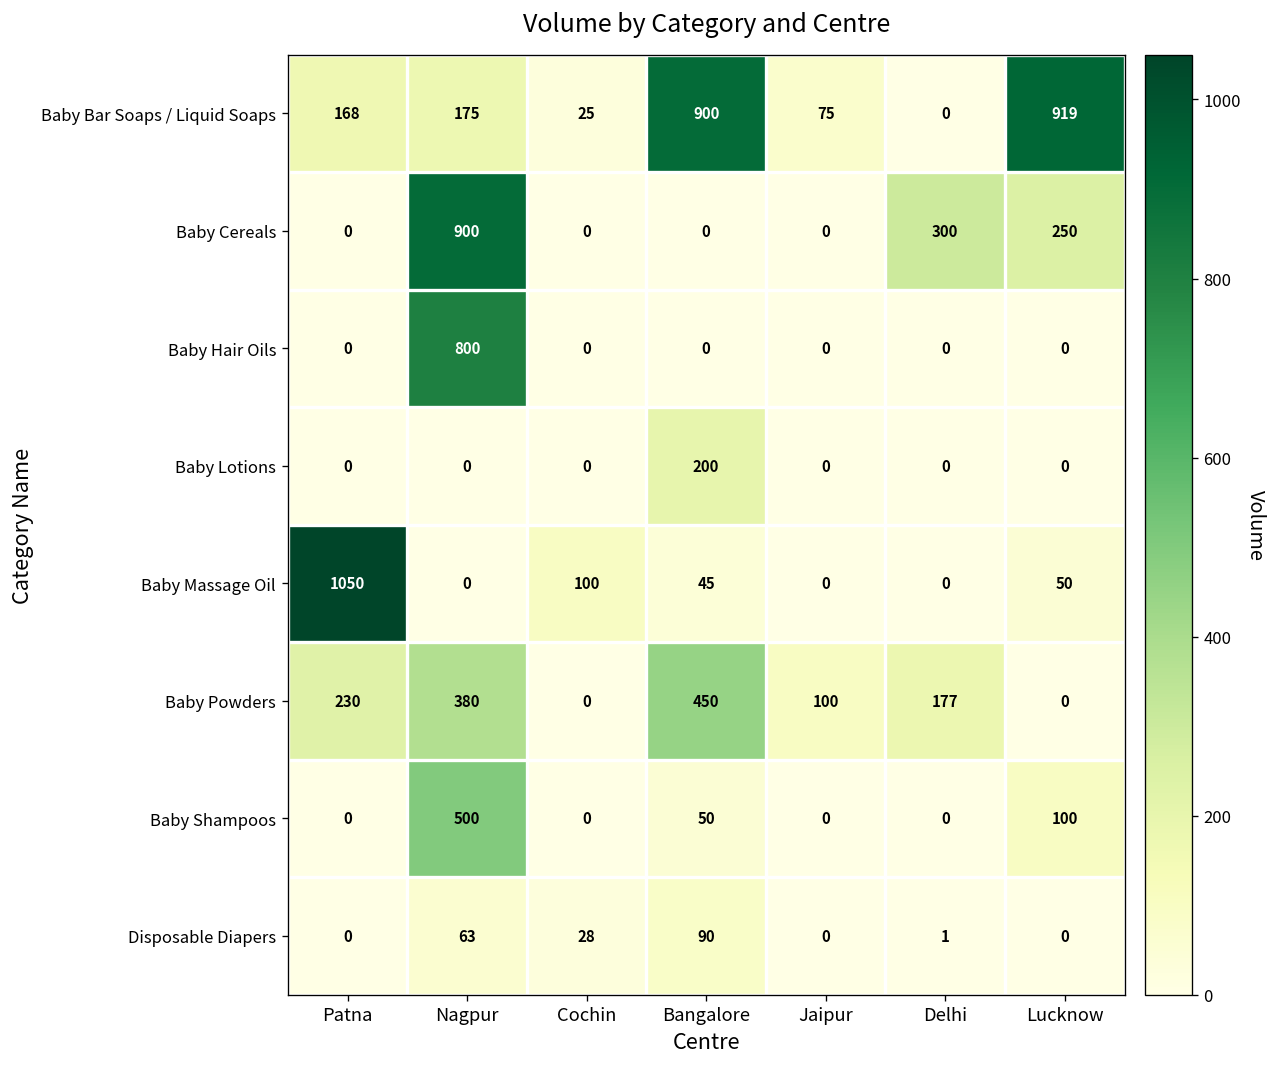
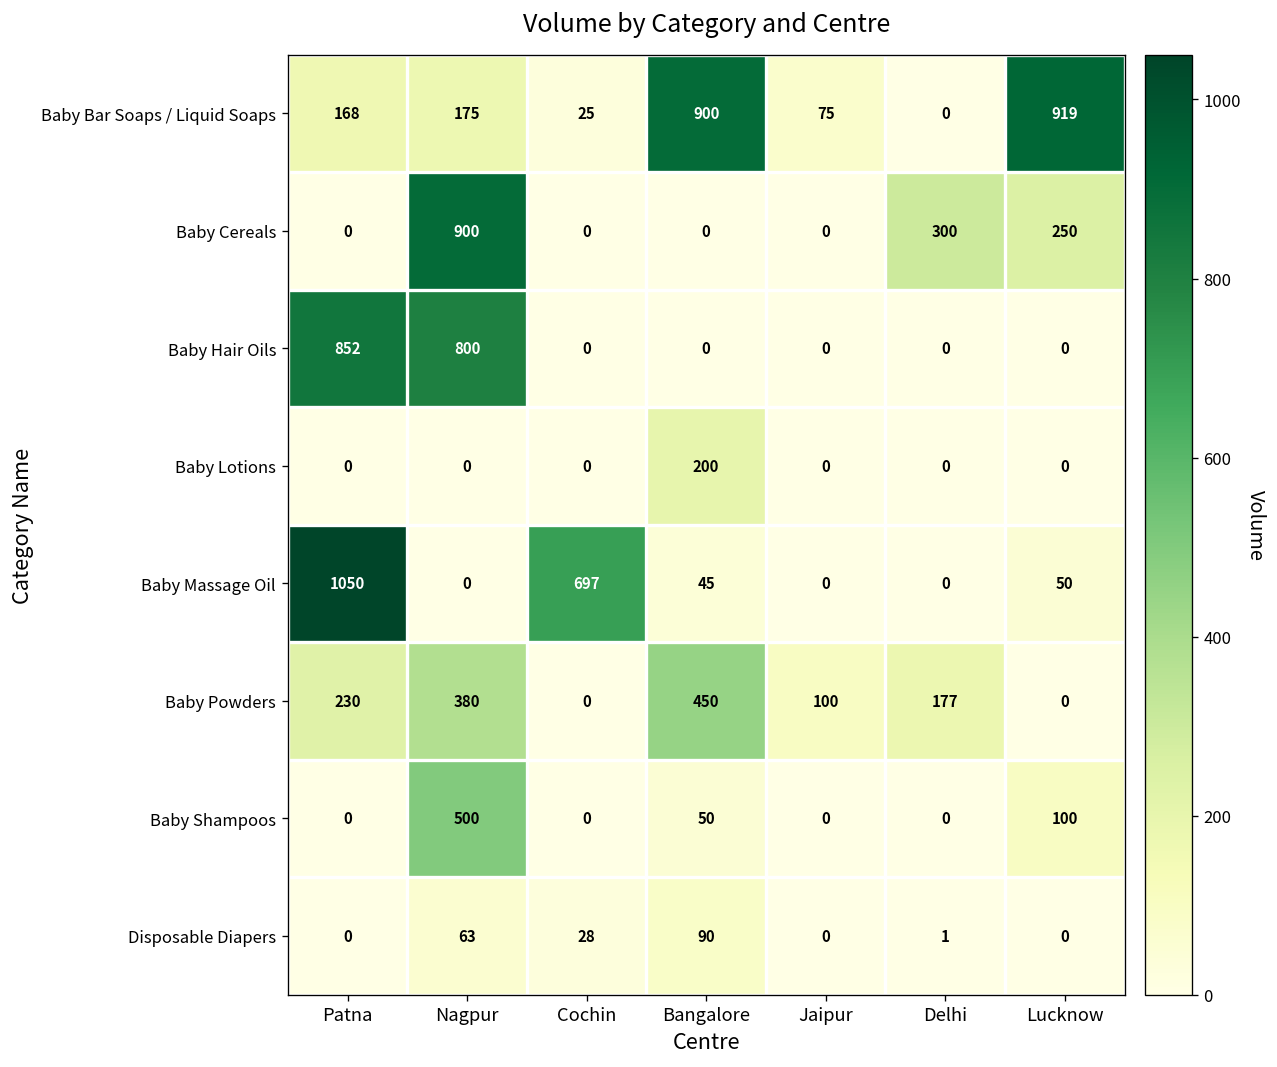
  {
    "Baby Bar Soaps / Liquid Soaps": {
      "Patna": 168,
      "Nagpur": 175,
      "Cochin": 25,
      "Bangalore": 900,
      "Jaipur": 75,
      "Delhi": 0,
      "Lucknow": 919
    },
    "Baby Cereals": {
      "Patna": 0,
      "Nagpur": 900,
      "Cochin": 0,
      "Bangalore": 0,
      "Jaipur": 0,
      "Delhi": 300,
      "Lucknow": 250
    },
    "Baby Hair Oils": {
-     "Patna": 0,
+     "Patna": 852,
      "Nagpur": 800,
      "Cochin": 0,
      "Bangalore": 0,
      "Jaipur": 0,
      "Delhi": 0,
      "Lucknow": 0
    },
    "Baby Lotions": {
      "Patna": 0,
      "Nagpur": 0,
      "Cochin": 0,
      "Bangalore": 200,
      "Jaipur": 0,
      "Delhi": 0,
      "Lucknow": 0
    },
    "Baby Massage Oil": {
      "Patna": 1050,
      "Nagpur": 0,
-     "Cochin": 100,
+     "Cochin": 697,
      "Bangalore": 45,
      "Jaipur": 0,
      "Delhi": 0,
      "Lucknow": 50
    },
    "Baby Powders": {
      "Patna": 230,
      "Nagpur": 380,
      "Cochin": 0,
      "Bangalore": 450,
      "Jaipur": 100,
      "Delhi": 177,
      "Lucknow": 0
    },
    "Baby Shampoos": {
      "Patna": 0,
      "Nagpur": 500,
      "Cochin": 0,
      "Bangalore": 50,
      "Jaipur": 0,
      "Delhi": 0,
      "Lucknow": 100
    },
    "Disposable Diapers": {
      "Patna": 0,
      "Nagpur": 63,
      "Cochin": 28,
      "Bangalore": 90,
      "Jaipur": 0,
      "Delhi": 1,
      "Lucknow": 0
    }
  }
